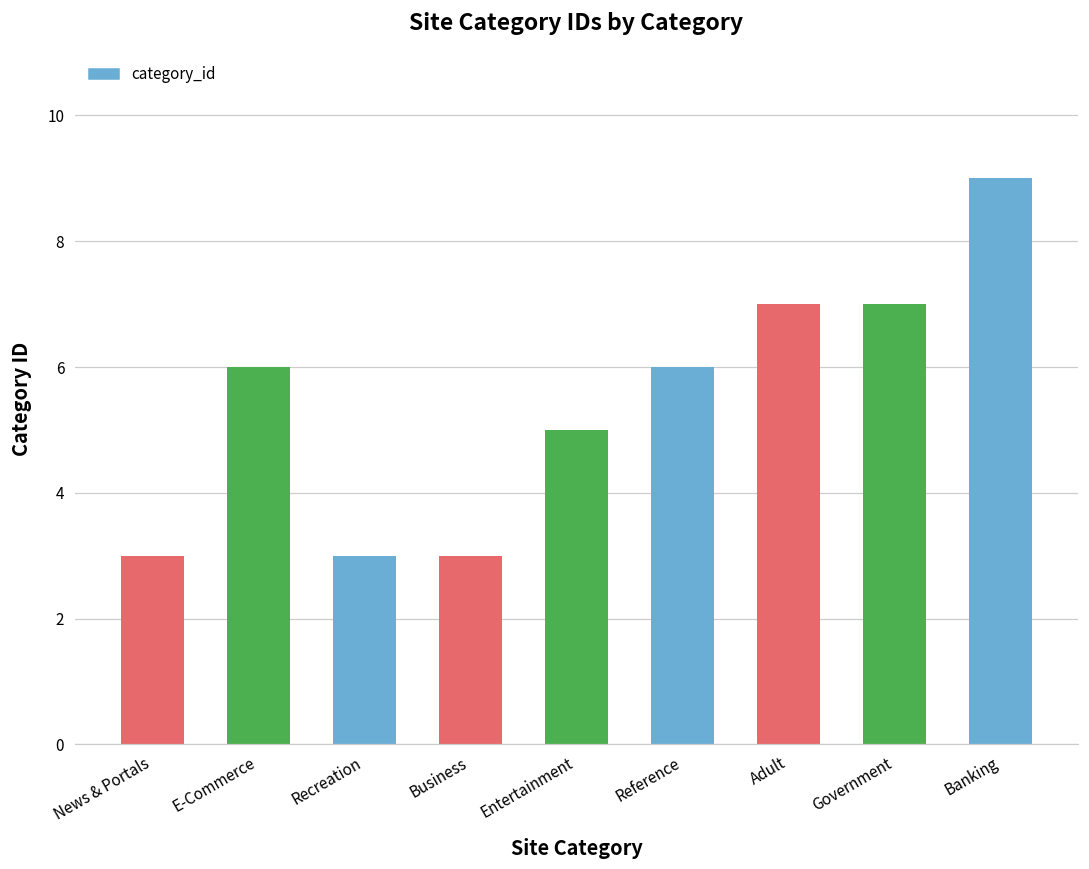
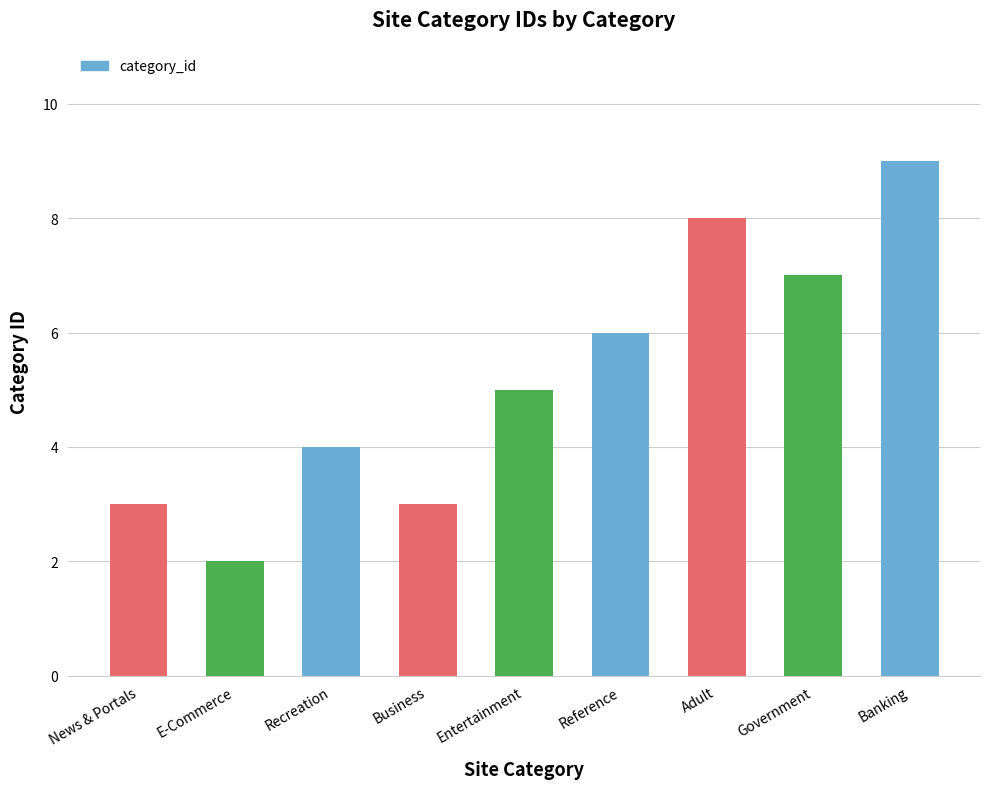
  {
    "News & Portals": 3,
-   "E-Commerce": 6,
-   "Recreation": 3,
+   "E-Commerce": 2,
+   "Recreation": 4,
    "Business": 3,
    "Entertainment": 5,
    "Reference": 6,
-   "Adult": 7,
+   "Adult": 8,
    "Government": 7,
    "Banking": 9
  }
